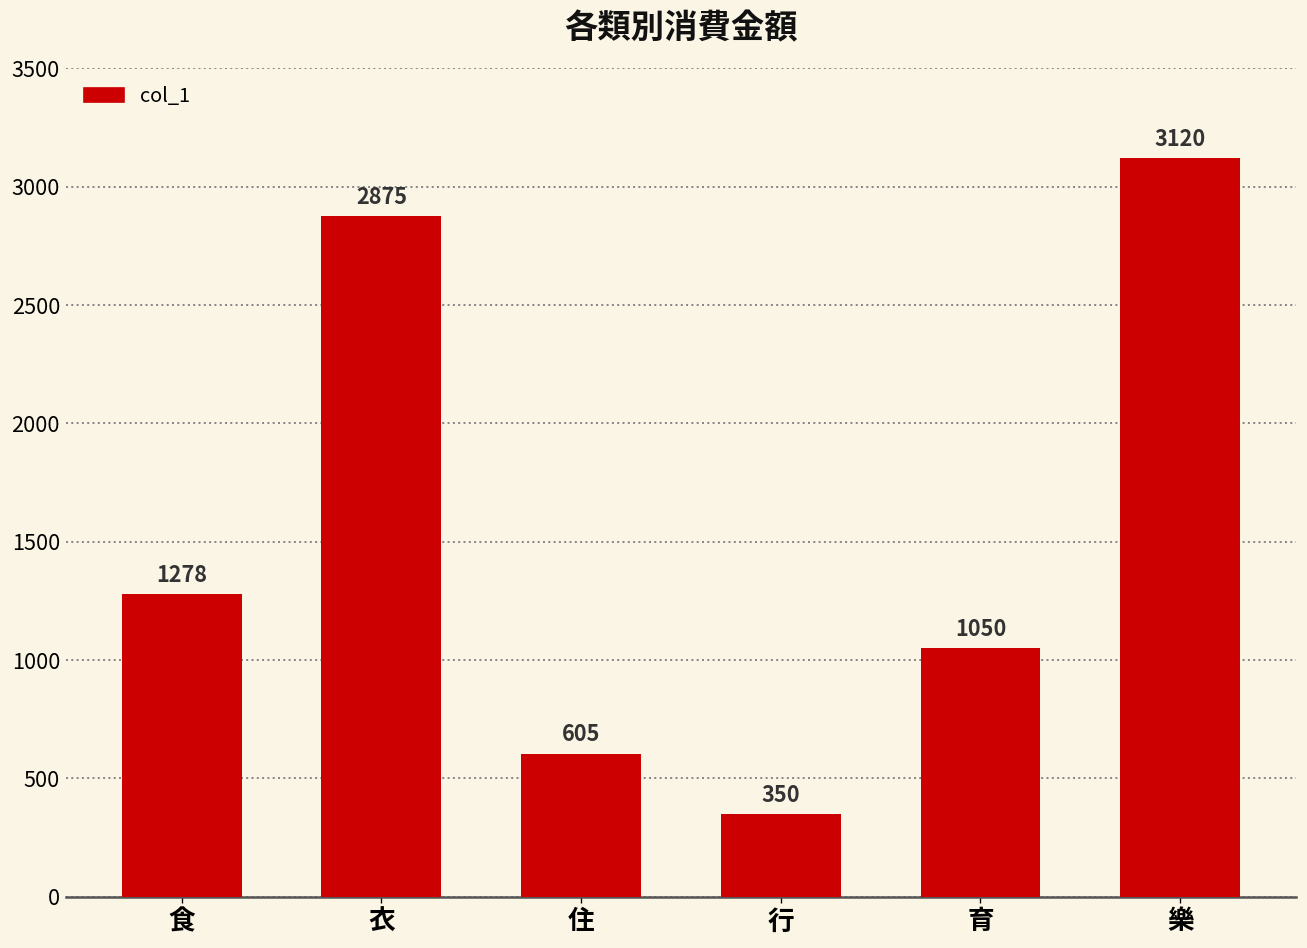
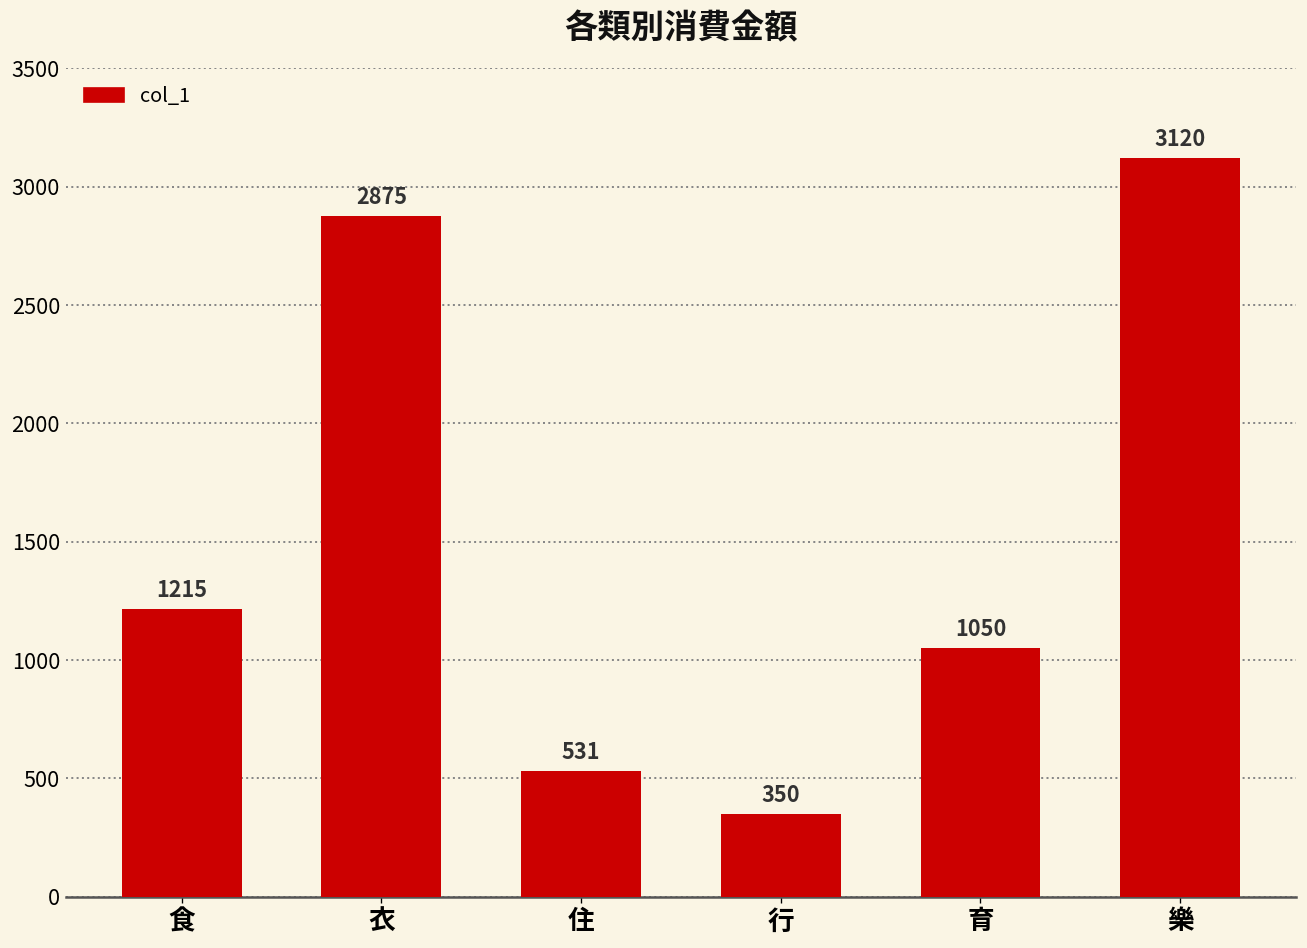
  {
-   "食": 1278,
+   "食": 1215,
    "衣": 2875,
-   "住": 605,
+   "住": 531,
    "行": 350,
    "育": 1050,
    "樂": 3120
  }
